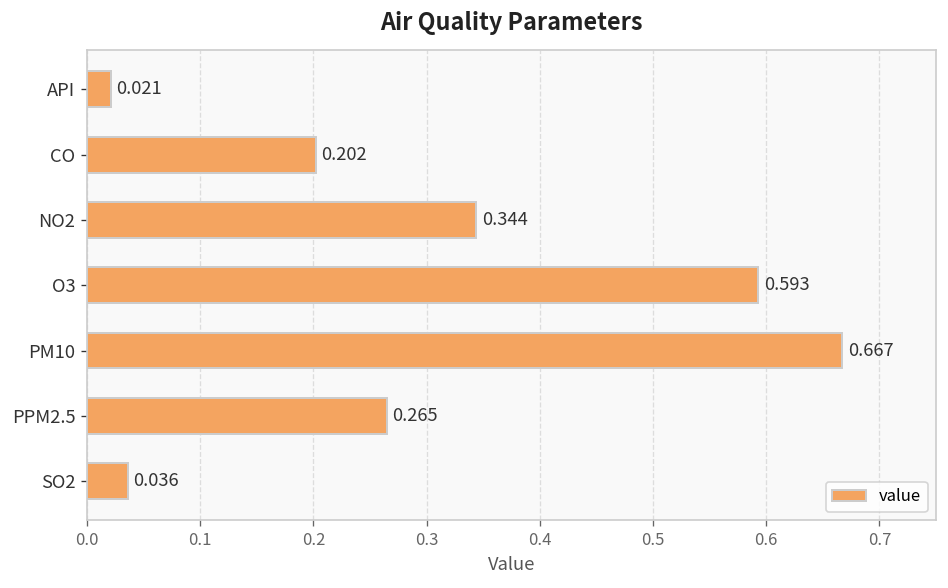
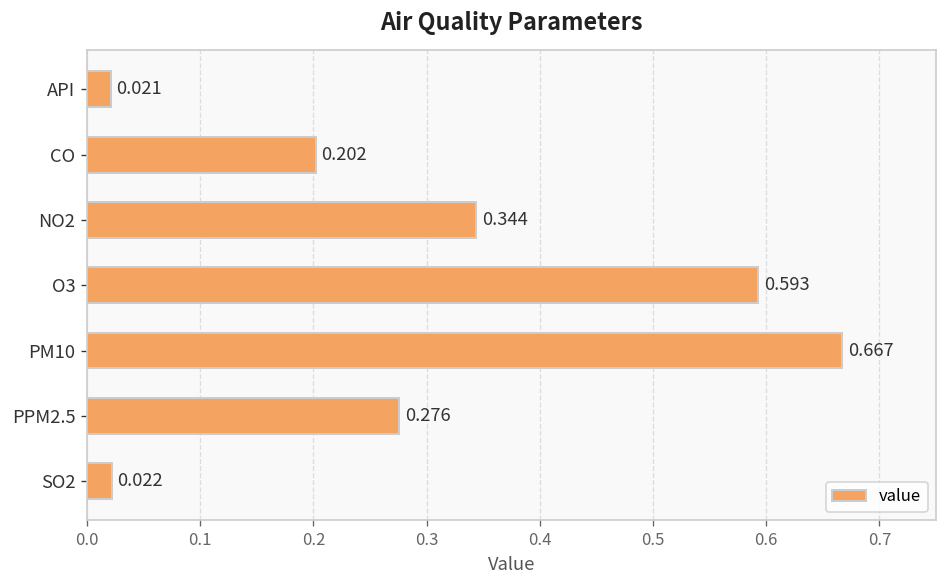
  {
    "API": 0.021,
    "CO": 0.202,
    "NO2": 0.344,
    "O3": 0.593,
    "PM10": 0.667,
-   "PPM2.5": 0.265,
-   "SO2": 0.036
+   "PPM2.5": 0.276,
+   "SO2": 0.022
  }
